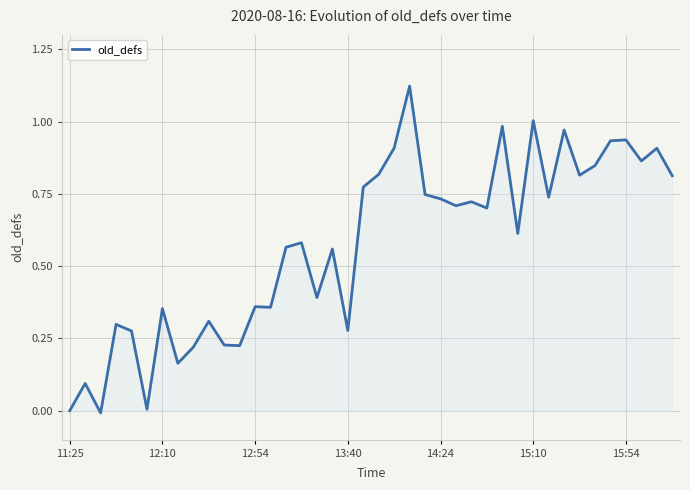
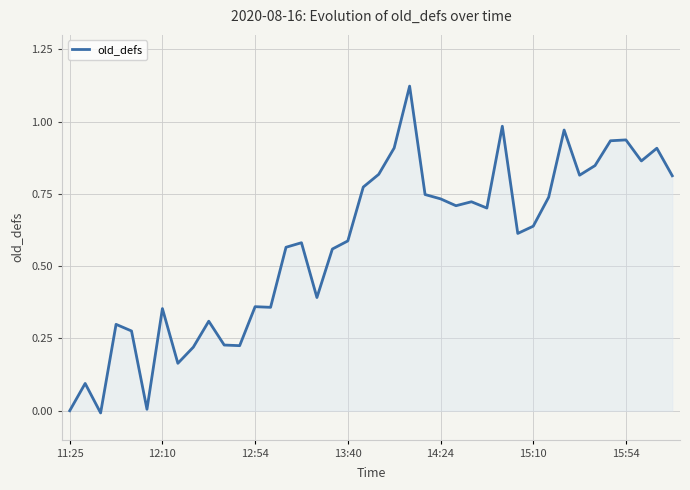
  {
    "old_defs": {
-     "13:40": 0.28,
-     "15:10": 1.00
+     "13:40": 0.59,
+     "15:10": 0.64
    }
  }
